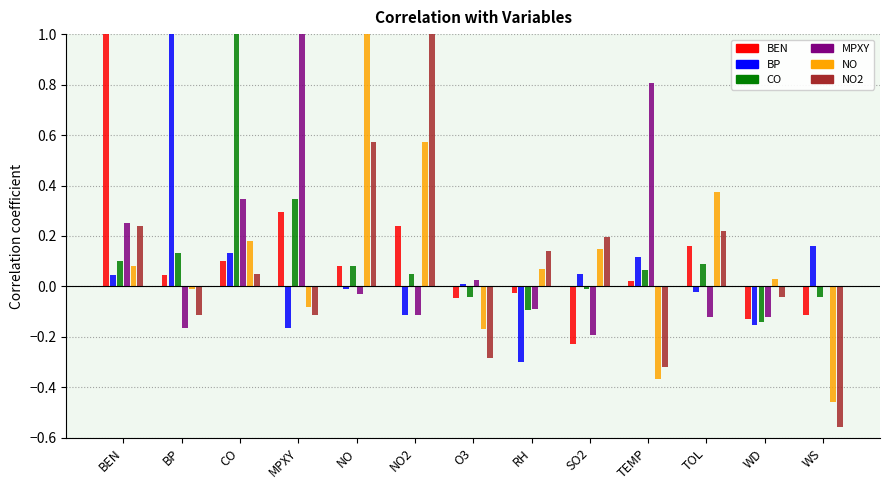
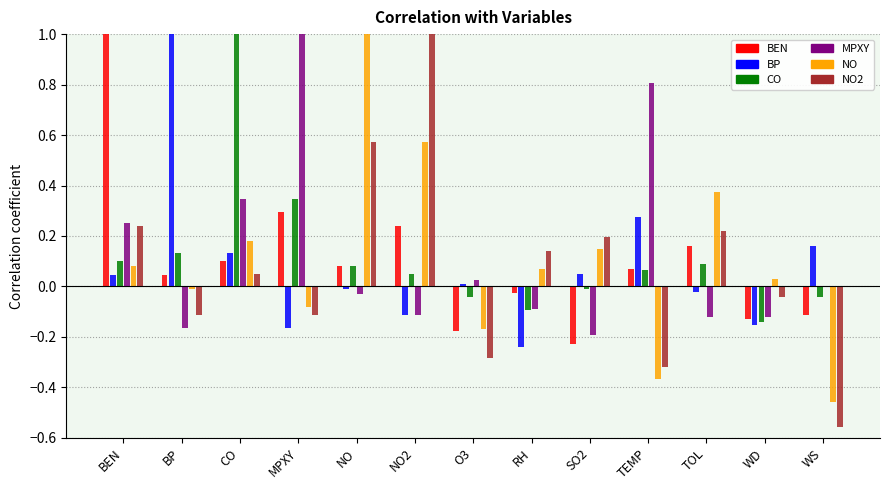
  {
    "BEN": {
      "BEN": 1.00,
      "BP": 0.05,
      "CO": 0.10,
      "MPXY": 0.30,
      "NO": 0.08,
      "NO2": 0.24,
-     "O3": -0.04,
+     "O3": -0.18,
      "RH": -0.03,
      "SO2": -0.23,
-     "TEMP": 0.02,
+     "TEMP": 0.07,
      "TOL": 0.16,
      "WD": -0.13,
      "WS": -0.11
    },
    "BP": {
      "BEN": 0.05,
      "BP": 1.00,
      "CO": 0.13,
      "MPXY": -0.17,
      "NO": -0.01,
      "NO2": -0.11,
      "O3": 0.01,
-     "RH": -0.30,
+     "RH": -0.24,
      "SO2": 0.05,
-     "TEMP": 0.12,
+     "TEMP": 0.27,
      "TOL": -0.02,
      "WD": -0.15,
      "WS": 0.16
    },
    "CO": {
      "BEN": 0.10,
      "BP": 0.13,
      "CO": 1.00,
      "MPXY": 0.35,
      "NO": 0.08,
      "NO2": 0.05,
      "O3": -0.04,
      "RH": -0.09,
      "SO2": -0.01,
      "TEMP": 0.07,
      "TOL": 0.09,
      "WD": -0.14,
      "WS": -0.04
    },
    "MPXY": {
      "BEN": 0.25,
      "BP": -0.17,
      "CO": 0.35,
      "MPXY": 1.00,
      "NO": -0.03,
      "NO2": -0.12,
      "O3": 0.03,
      "RH": -0.09,
      "SO2": -0.19,
      "TEMP": 0.81,
      "TOL": -0.12,
      "WD": -0.12
    },
    "NO": {
      "BEN": 0.08,
      "BP": -0.01,
      "CO": 0.18,
      "MPXY": -0.08,
      "NO": 1.00,
      "NO2": 0.57,
      "O3": -0.17,
      "RH": 0.07,
      "SO2": 0.15,
      "TEMP": -0.37,
      "TOL": 0.37,
      "WD": 0.03,
      "WS": -0.46
    },
    "NO2": {
      "BEN": 0.24,
      "BP": -0.11,
      "CO": 0.05,
      "MPXY": -0.12,
      "NO": 0.57,
      "NO2": 1.00,
      "O3": -0.28,
      "RH": 0.14,
      "SO2": 0.20,
      "TEMP": -0.32,
      "TOL": 0.22,
      "WD": -0.04,
      "WS": -0.56
    }
  }
